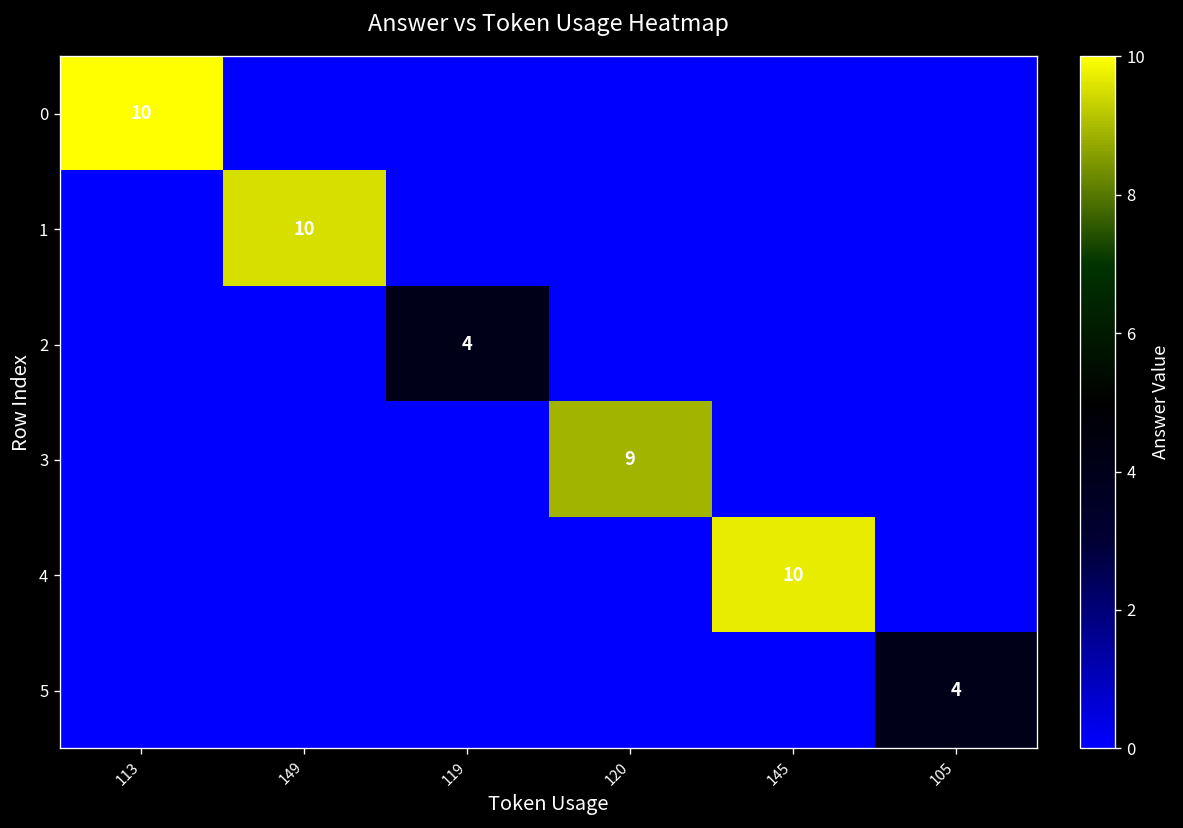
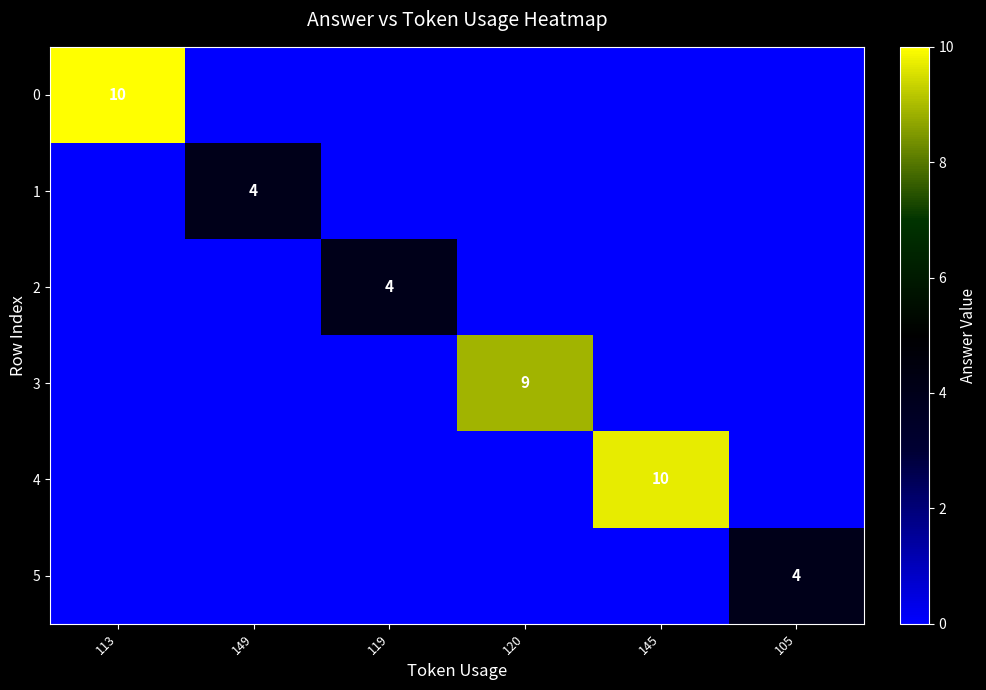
  {
    "0": {
      "113": 10
    },
    "1": {
-     "149": 10
+     "149": 4
    },
    "2": {
      "119": 4
    },
    "3": {
      "120": 9
    },
    "4": {
      "145": 10
    },
    "5": {
      "105": 4
    }
  }
